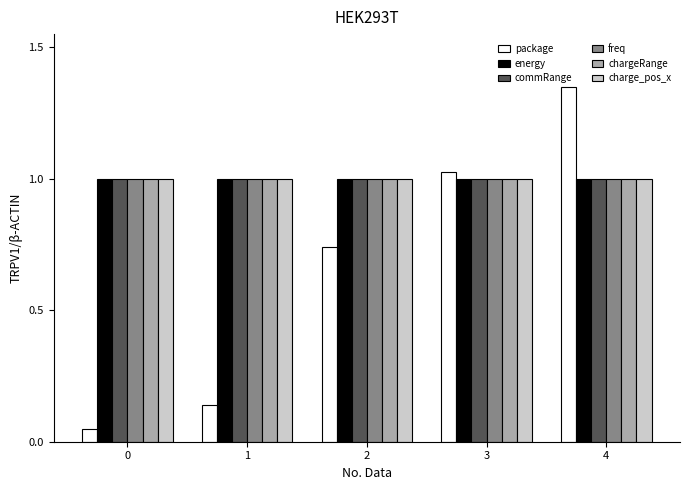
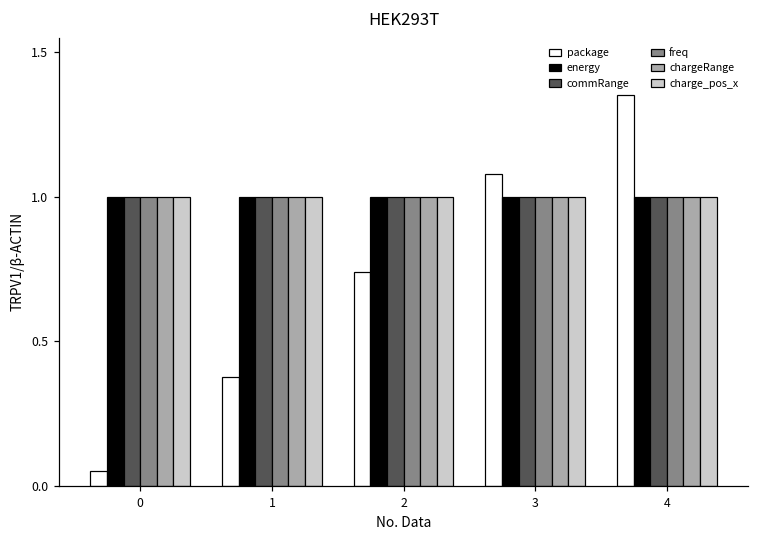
  {
    "package": {
      "0": 0.05,
-     "1": 0.14,
+     "1": 0.38,
      "2": 0.74,
-     "3": 1.03,
+     "3": 1.08,
      "4": 1.35
    },
    "energy": {
      "0": 1.00,
      "1": 1.00,
      "2": 1.00,
      "3": 1.00,
      "4": 1.00
    },
    "commRange": {
      "0": 1.00,
      "1": 1.00,
      "2": 1.00,
      "3": 1.00,
      "4": 1.00
    }
  }
